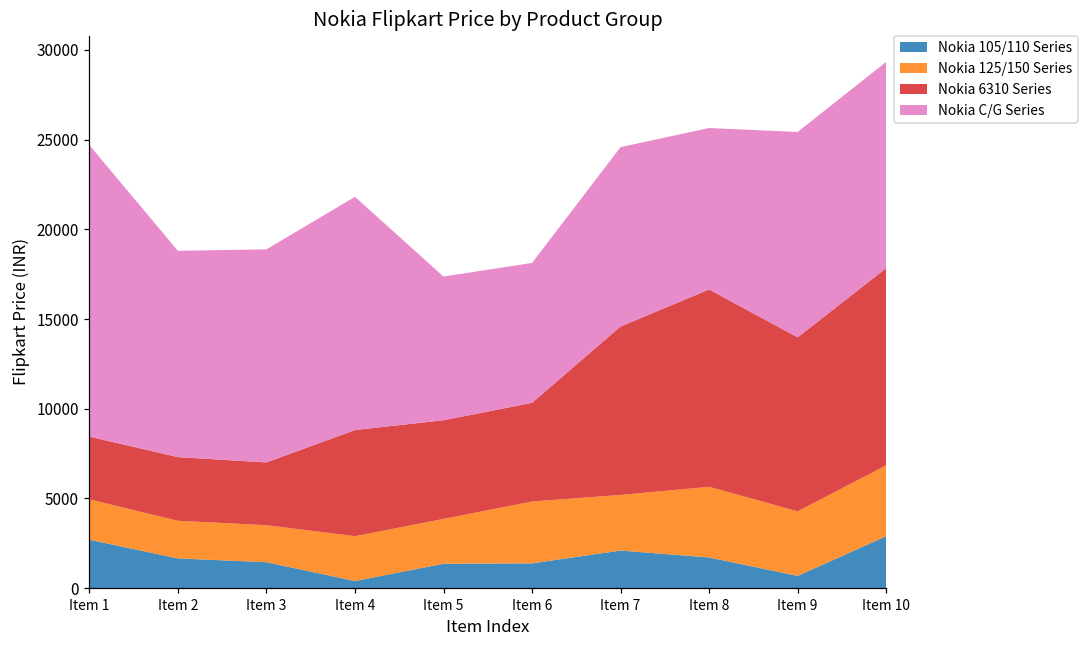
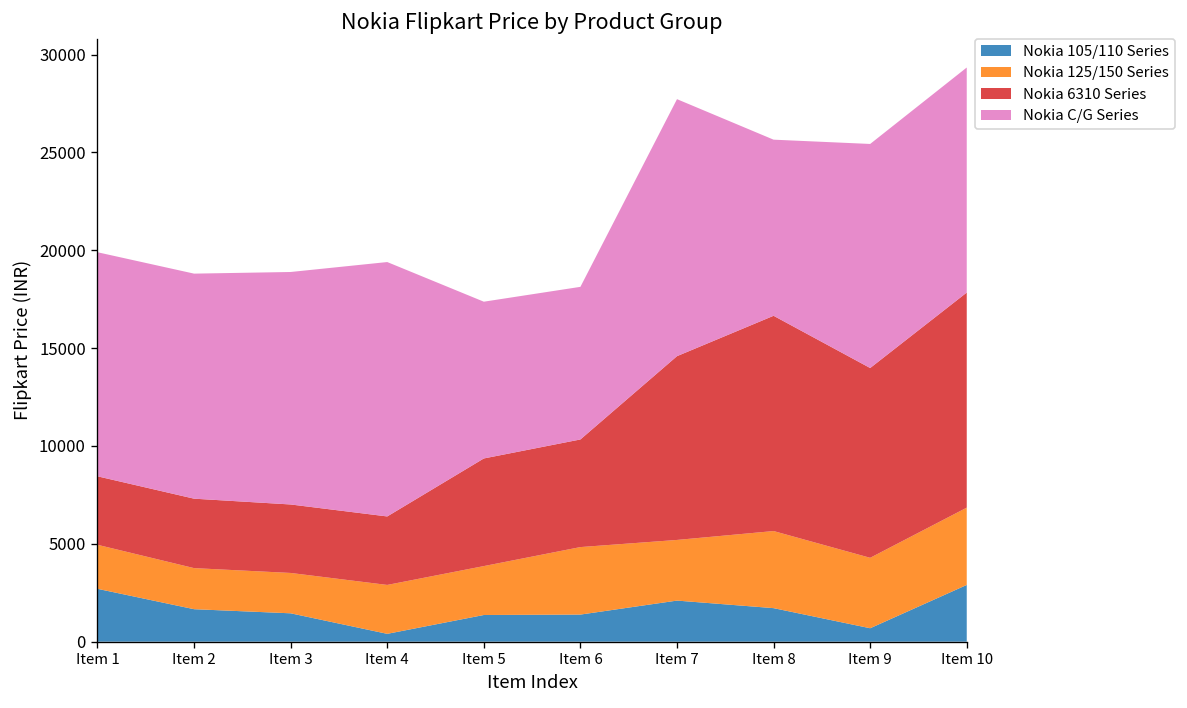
  {
    "Nokia 105/110 Series": {
      "Item 1": 2700,
      "Item 2": 1700,
      "Item 3": 1400,
      "Item 4": 400,
      "Item 5": 1400,
      "Item 6": 1400,
      "Item 7": 2100,
      "Item 8": 1700,
      "Item 9": 700,
      "Item 10": 2900
    },
    "Nokia 125/150 Series": {
      "Item 1": 2300,
      "Item 2": 2100,
      "Item 3": 2100,
      "Item 4": 2500,
      "Item 5": 2500,
      "Item 6": 3400,
      "Item 7": 3100,
      "Item 8": 3900,
      "Item 9": 3600,
      "Item 10": 3900
    },
    "Nokia 6310 Series": {
      "Item 1": 3500,
      "Item 2": 3500,
      "Item 3": 3500,
-     "Item 4": 5900,
+     "Item 4": 3500,
      "Item 5": 5500,
      "Item 6": 5500,
      "Item 7": 9400,
      "Item 8": 11000,
      "Item 9": 9700,
      "Item 10": 11000
    },
    "Nokia C/G Series": {
-     "Item 1": 16200,
+     "Item 1": 11400,
      "Item 2": 11500,
      "Item 3": 11900,
      "Item 4": 13000,
      "Item 5": 8000,
      "Item 6": 7800,
-     "Item 7": 10000,
+     "Item 7": 13100,
      "Item 8": 9000,
      "Item 9": 11400,
      "Item 10": 11500
    }
  }
